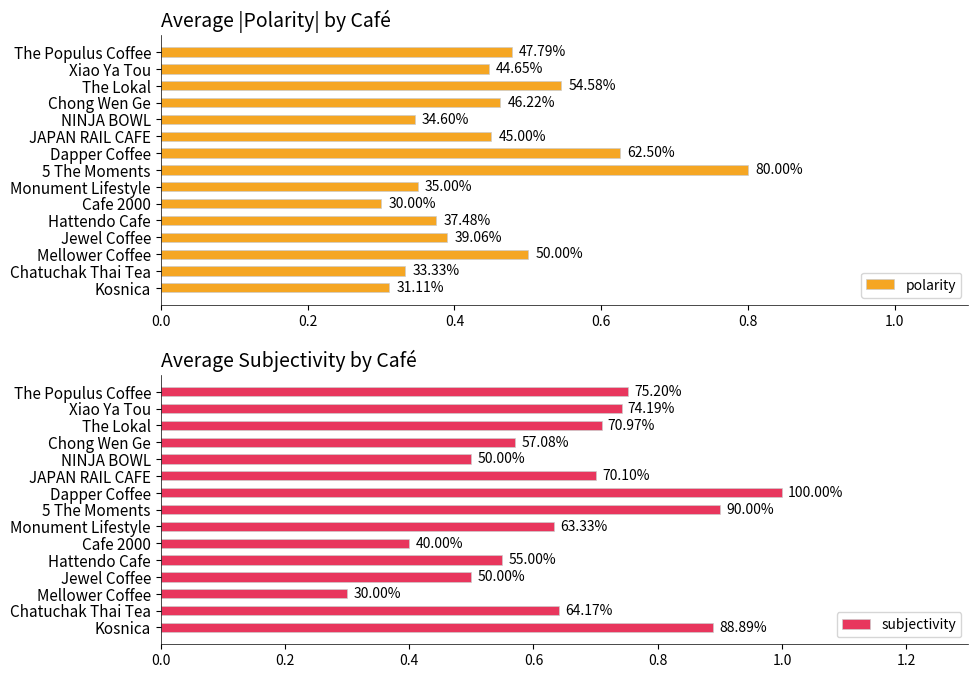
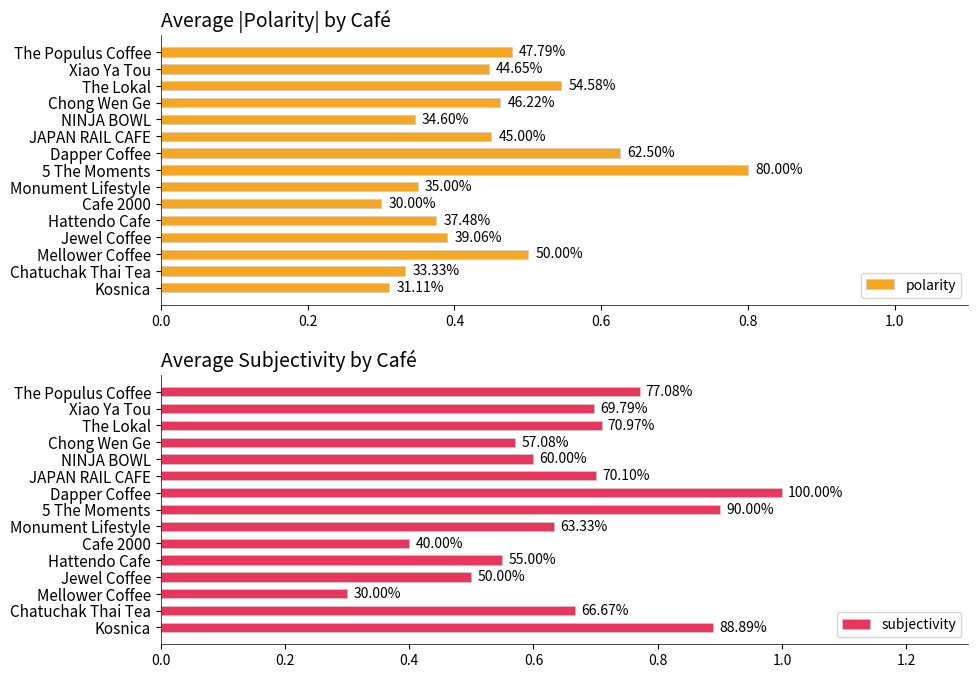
  {
    "Average |Polarity| by Café": {
      "The Populus Coffee": "47.79%",
      "Xiao Ya Tou": "44.65%",
      "The Lokal": "54.58%",
      "Chong Wen Ge": "46.22%",
      "NINJA BOWL": "34.60%",
      "JAPAN RAIL CAFE": "45.00%",
      "Dapper Coffee": "62.50%",
      "5 The Moments": "80.00%",
      "Monument Lifestyle": "35.00%",
      "Cafe 2000": "30.00%",
      "Hattendo Cafe": "37.48%",
      "Jewel Coffee": "39.06%",
      "Mellower Coffee": "50.00%",
      "Chatuchak Thai Tea": "33.33%",
      "Kosnica": "31.11%"
    },
    "Average Subjectivity by Café": {
-     "The Populus Coffee": "75.20%",
-     "Xiao Ya Tou": "74.19%",
+     "The Populus Coffee": "77.08%",
+     "Xiao Ya Tou": "69.79%",
      "The Lokal": "70.97%",
      "Chong Wen Ge": "57.08%",
-     "NINJA BOWL": "50.00%",
+     "NINJA BOWL": "60.00%",
      "JAPAN RAIL CAFE": "70.10%",
      "Dapper Coffee": "100.00%",
      "5 The Moments": "90.00%",
      "Monument Lifestyle": "63.33%",
      "Cafe 2000": "40.00%",
      "Hattendo Cafe": "55.00%",
      "Jewel Coffee": "50.00%",
      "Mellower Coffee": "30.00%",
-     "Chatuchak Thai Tea": "64.17%",
+     "Chatuchak Thai Tea": "66.67%",
      "Kosnica": "88.89%"
    }
  }
